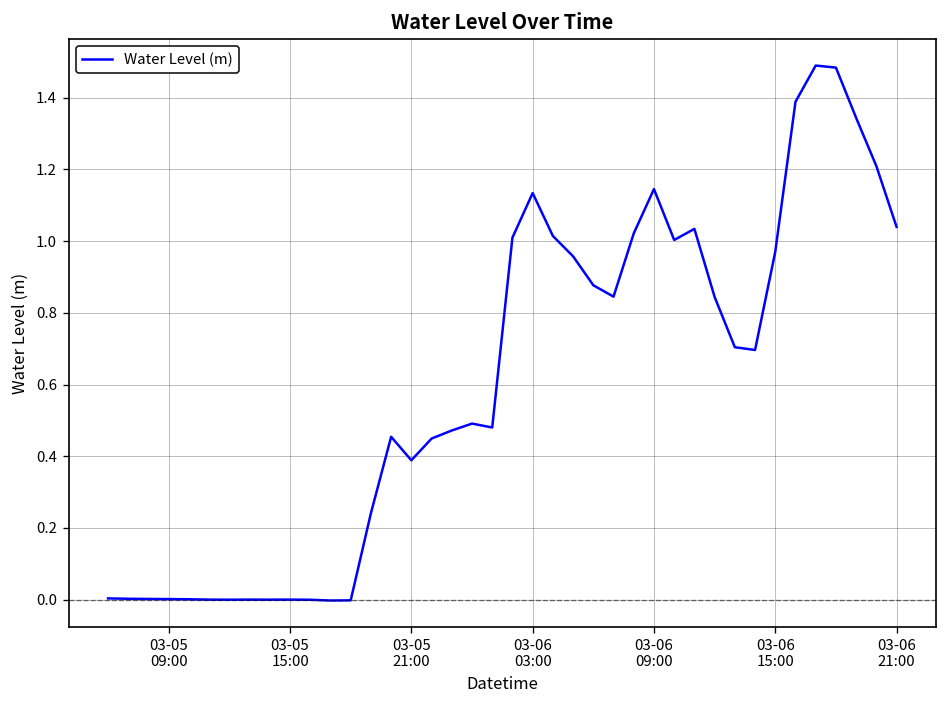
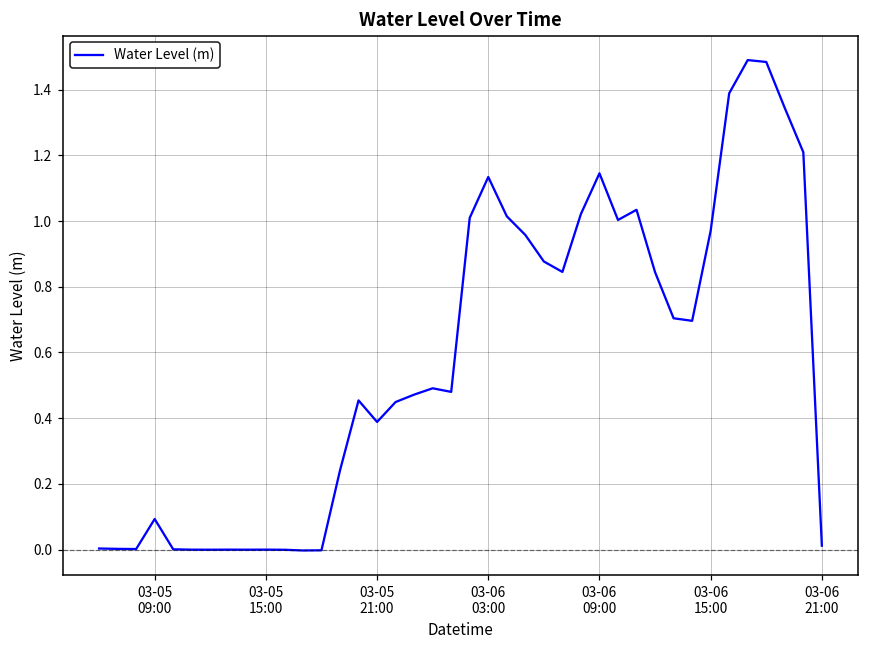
  {
-   "03-05 09:00": 0.00,
+   "03-05 09:00": 0.09,
    "03-05 15:00": 0.00,
    "03-05 21:00": 0.39,
    "03-06 03:00": 1.13,
    "03-06 09:00": 1.15,
    "03-06 15:00": 0.97,
-   "03-06 21:00": 1.04
+   "03-06 21:00": 0.01
  }
